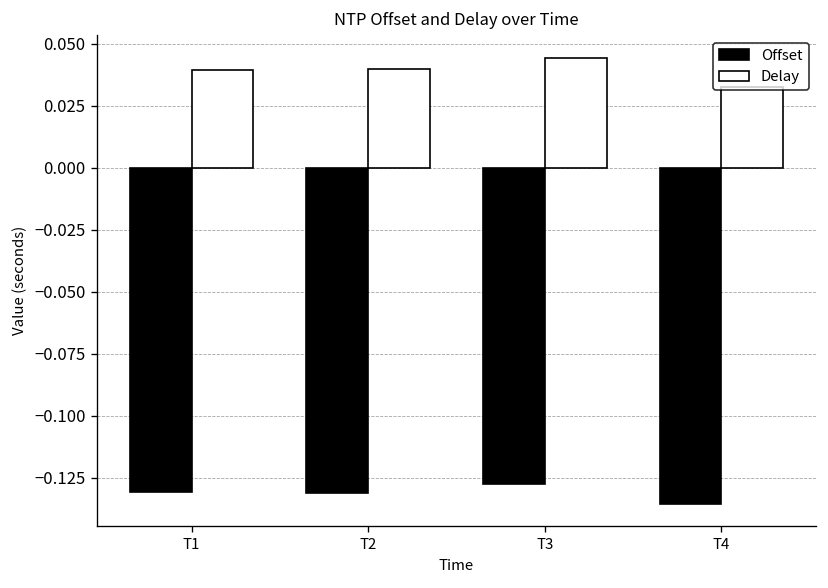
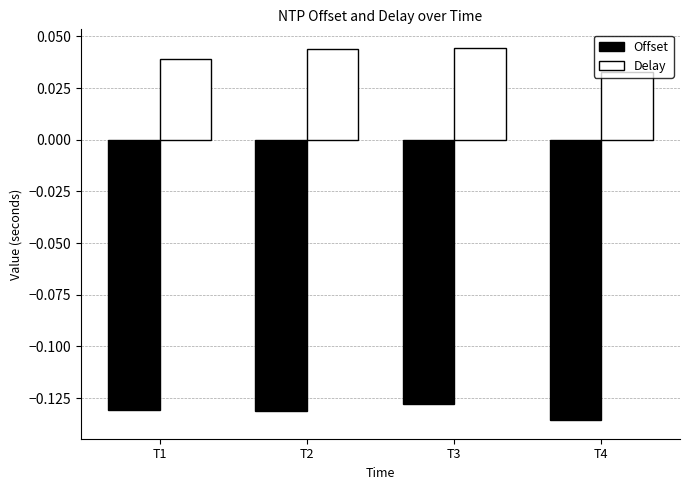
  {
    "Offset": {
      "T1": -0.131,
      "T2": -0.131,
      "T3": -0.128,
      "T4": -0.136
    },
    "Delay": {
      "T1": 0.039,
-     "T2": 0.040,
+     "T2": 0.044,
      "T3": 0.044
    }
  }
